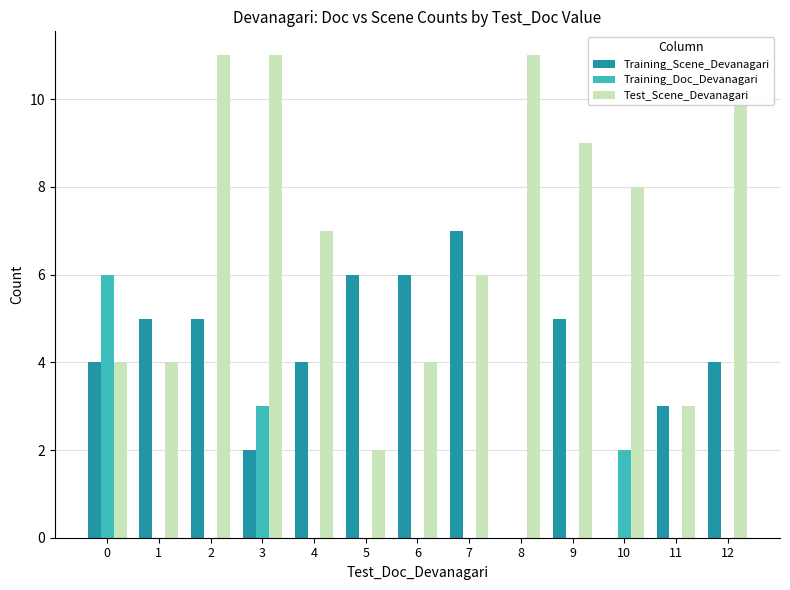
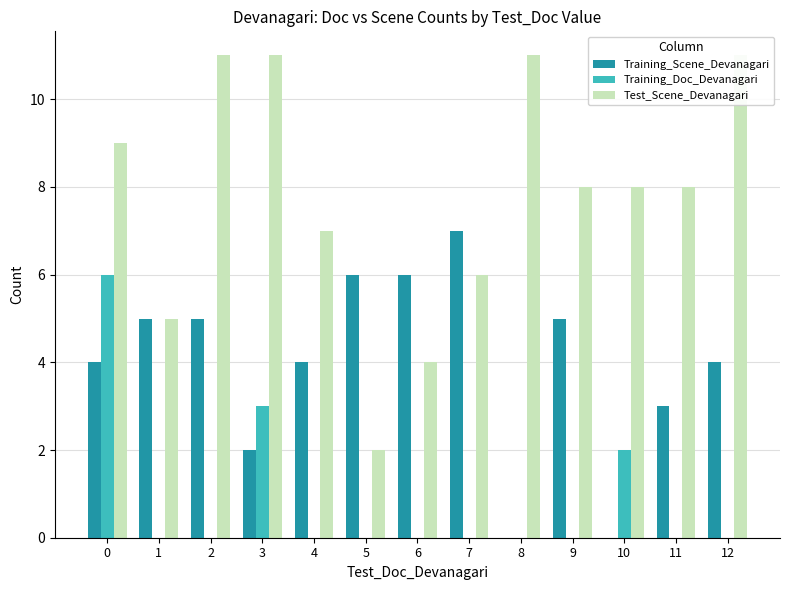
  {
    "Test_Scene_Devanagari": {
-     "0": 4,
-     "1": 4,
+     "0": 9,
+     "1": 5,
      "2": 11,
      "3": 11,
      "4": 7,
      "5": 2,
      "6": 4,
      "7": 6,
      "8": 11,
-     "9": 9,
+     "9": 8,
      "10": 8,
-     "11": 3
+     "11": 8
    }
  }
